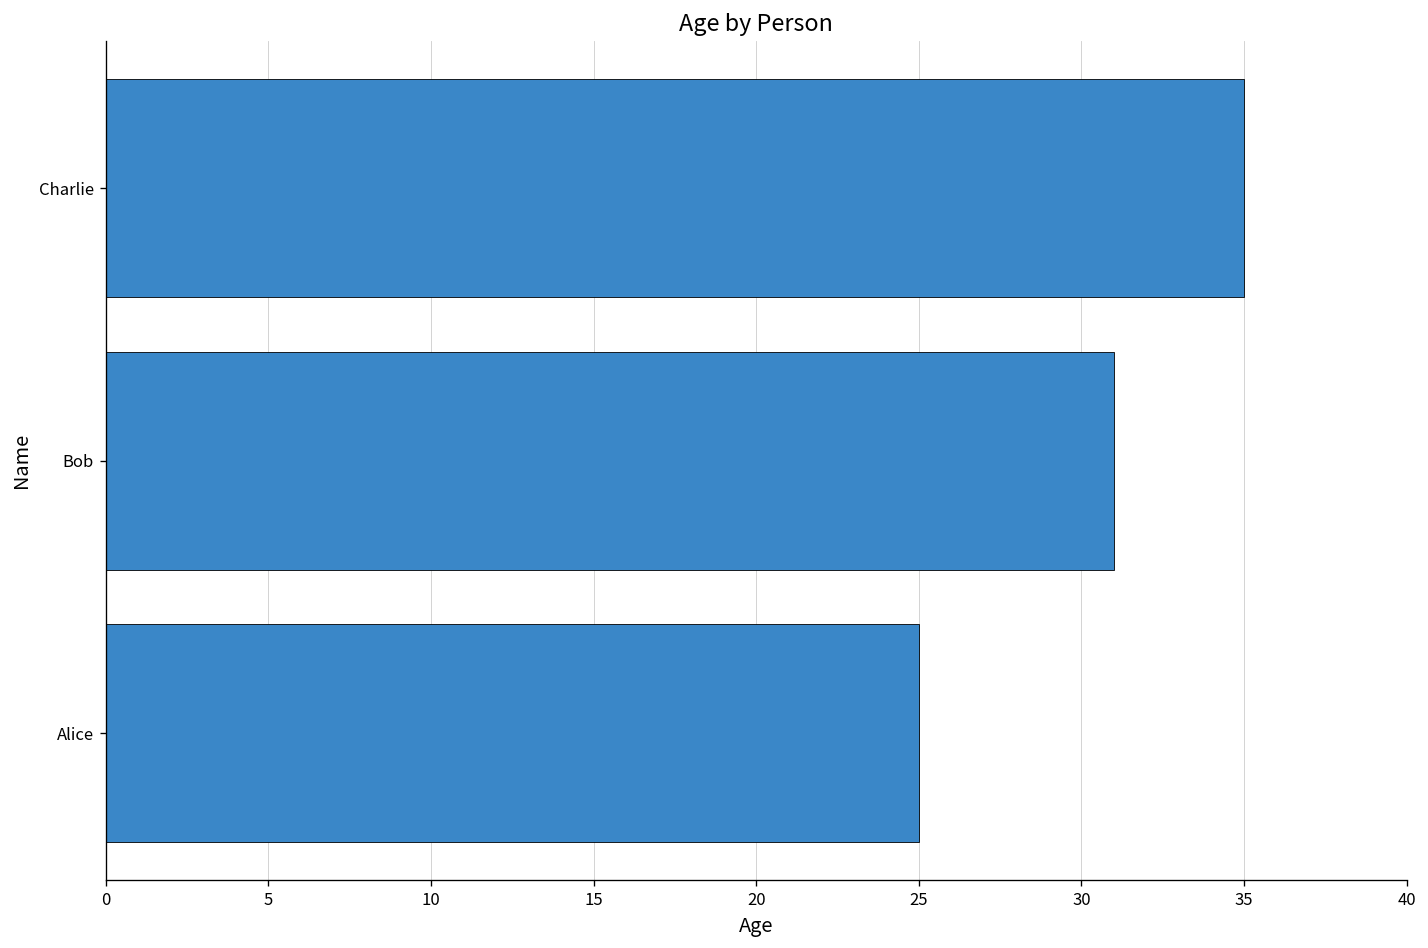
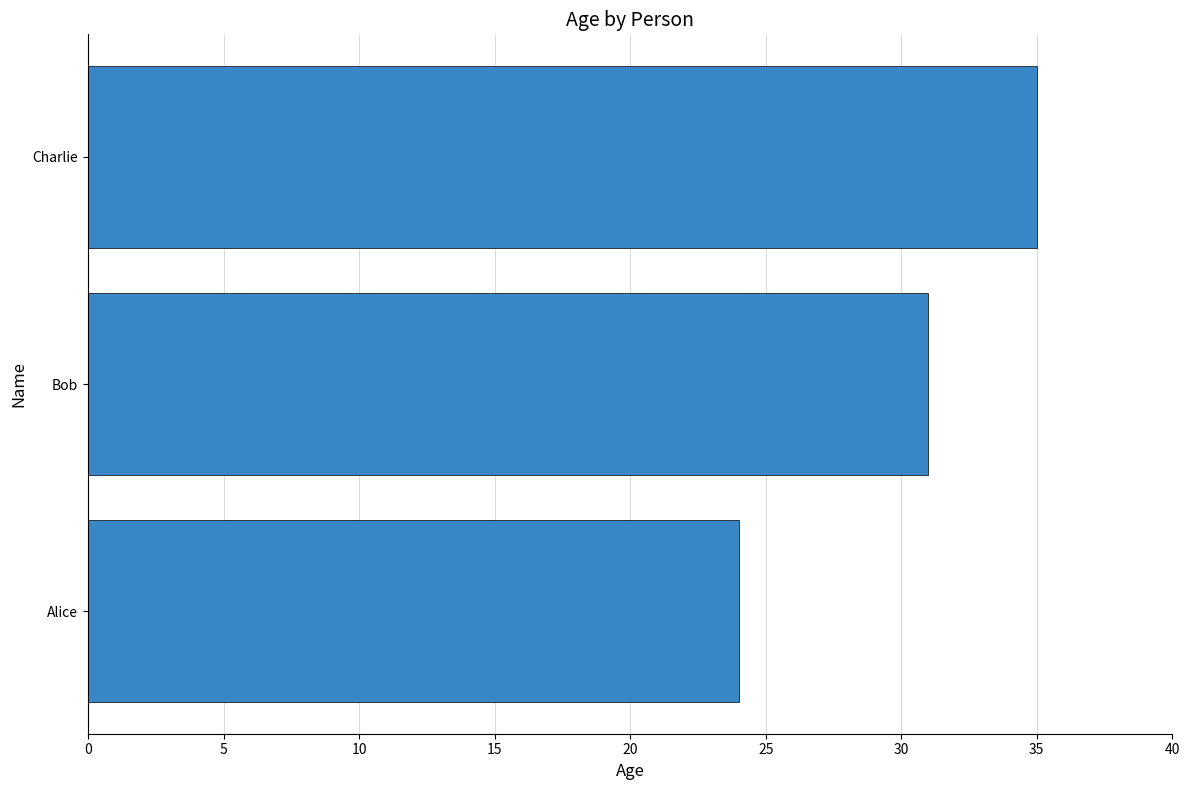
  {
    "Charlie": 35,
    "Bob": 31,
-   "Alice": 25
+   "Alice": 24
  }
